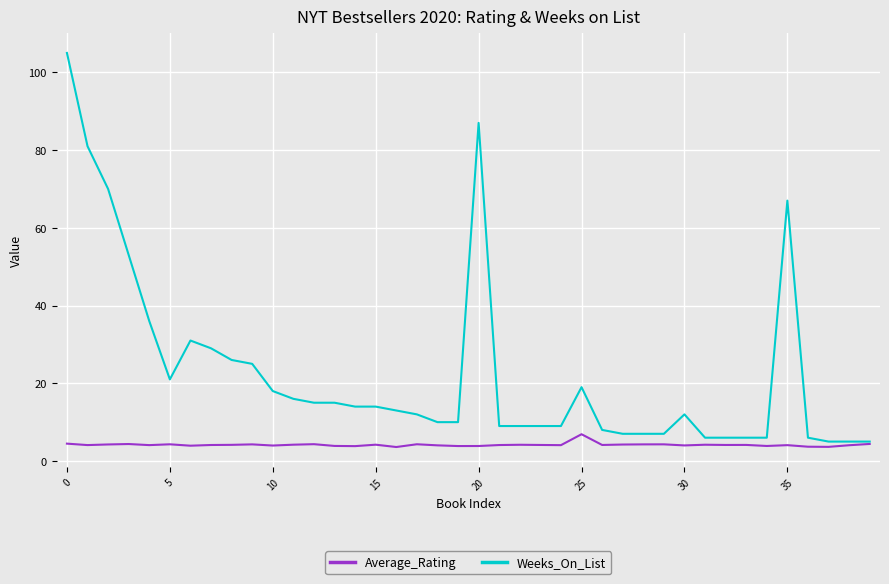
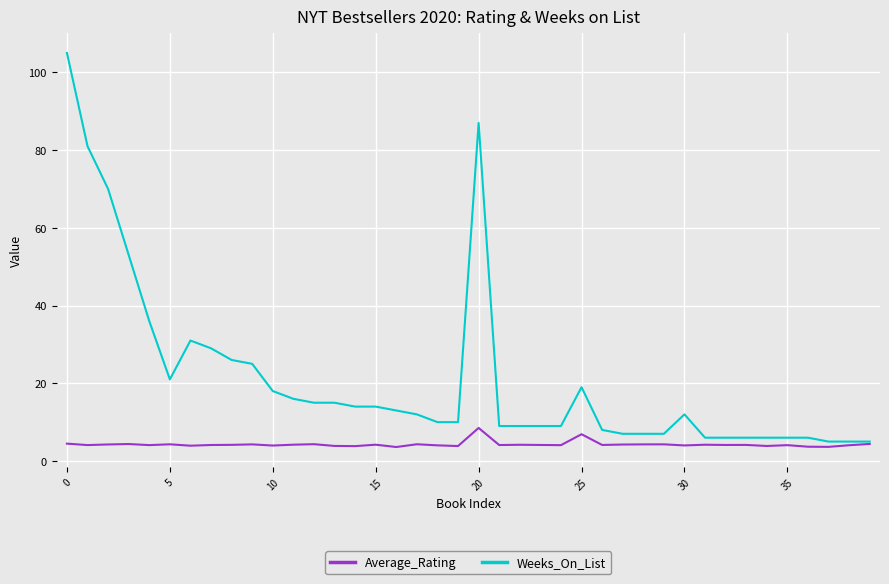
  {
    "Average_Rating": {
      "0": 4,
      "5": 4,
      "10": 4,
      "15": 4,
-     "20": 4,
+     "20": 9,
      "25": 7,
      "30": 4,
      "35": 4
    },
    "Weeks_On_List": {
      "0": 105,
      "5": 21,
      "10": 18,
      "15": 14,
      "20": 87,
      "25": 19,
      "30": 12,
-     "35": 67
+     "35": 6
    }
  }
